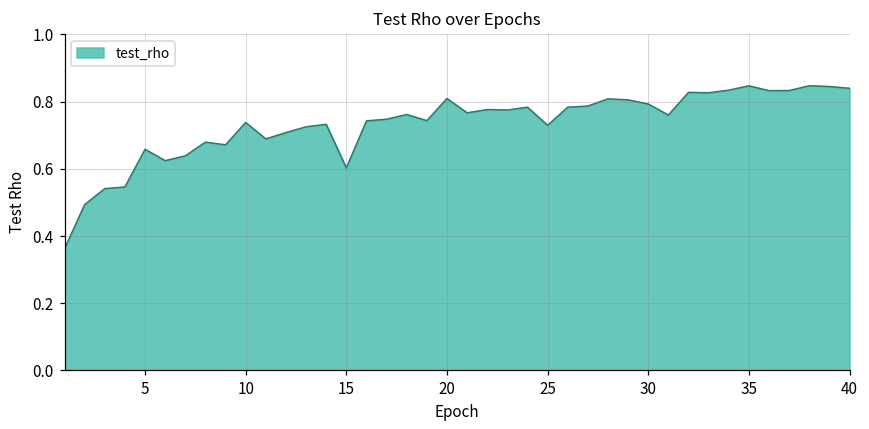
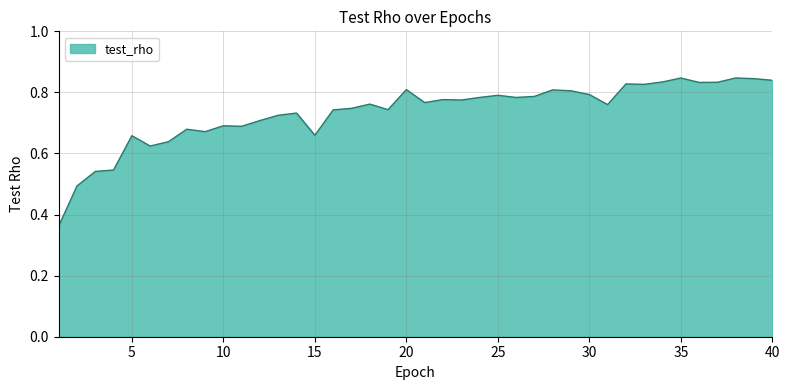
  {
    "5": 0.66,
-   "10": 0.74,
-   "15": 0.60,
+   "10": 0.69,
+   "15": 0.66,
    "20": 0.81,
-   "25": 0.73,
+   "25": 0.79,
    "30": 0.79,
    "35": 0.85,
    "40": 0.84
  }
